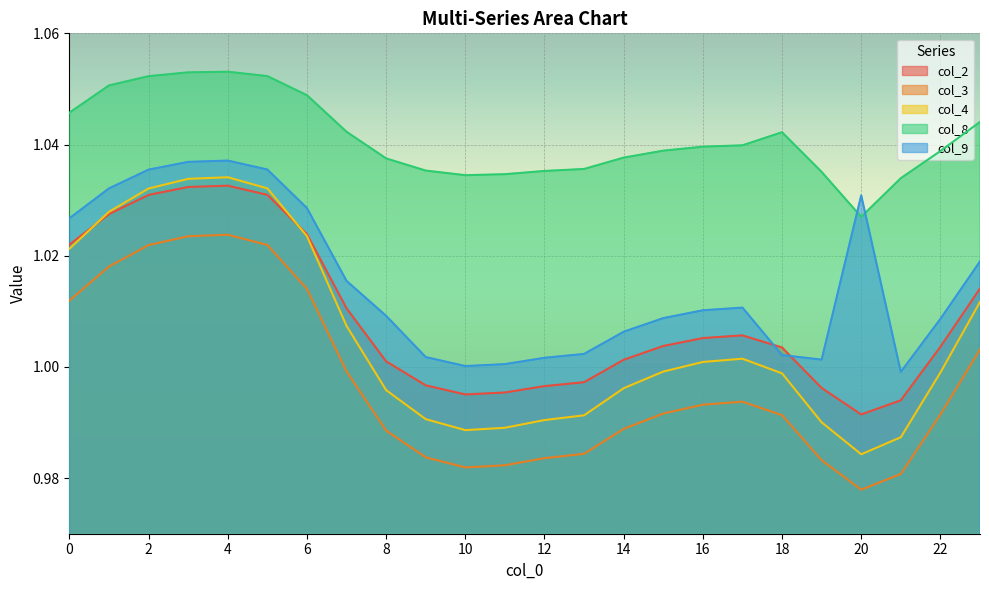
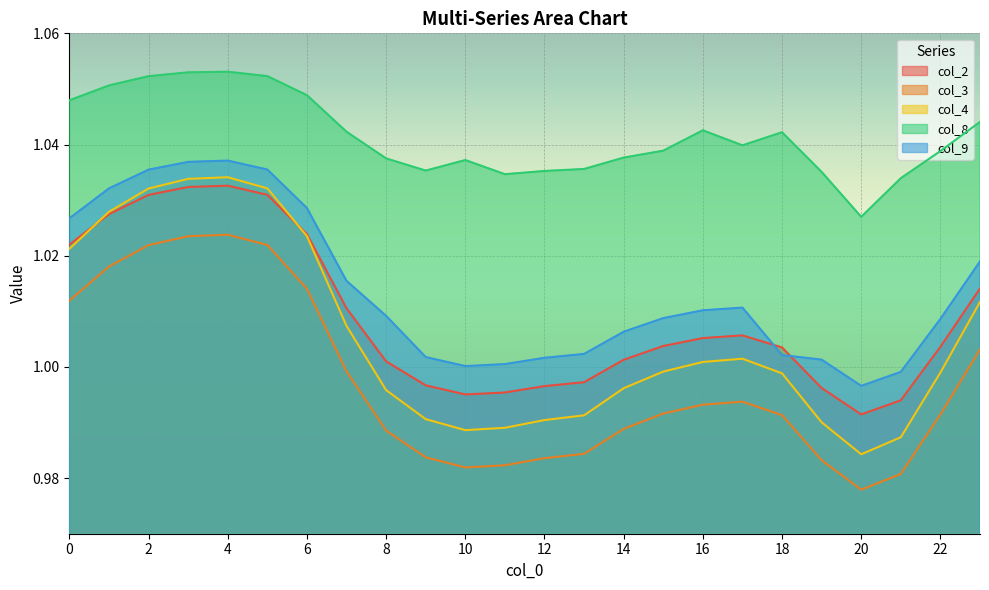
  {
    "col_8": {
-     "0": 1.046,
+     "0": 1.048,
      "2": 1.052,
      "4": 1.053,
      "6": 1.049,
      "8": 1.038,
-     "10": 1.034,
+     "10": 1.037,
      "12": 1.035,
      "14": 1.038,
-     "16": 1.040,
+     "16": 1.043,
      "18": 1.042,
      "20": 1.027
    },
    "col_9": {
      "0": 1.027,
      "2": 1.035,
      "4": 1.037,
      "6": 1.029,
      "8": 1.009,
      "10": 1.000,
      "12": 1.002,
      "14": 1.006,
      "16": 1.010,
      "18": 1.002,
-     "20": 1.031,
+     "20": 0.997,
      "22": 1.009
    }
  }
